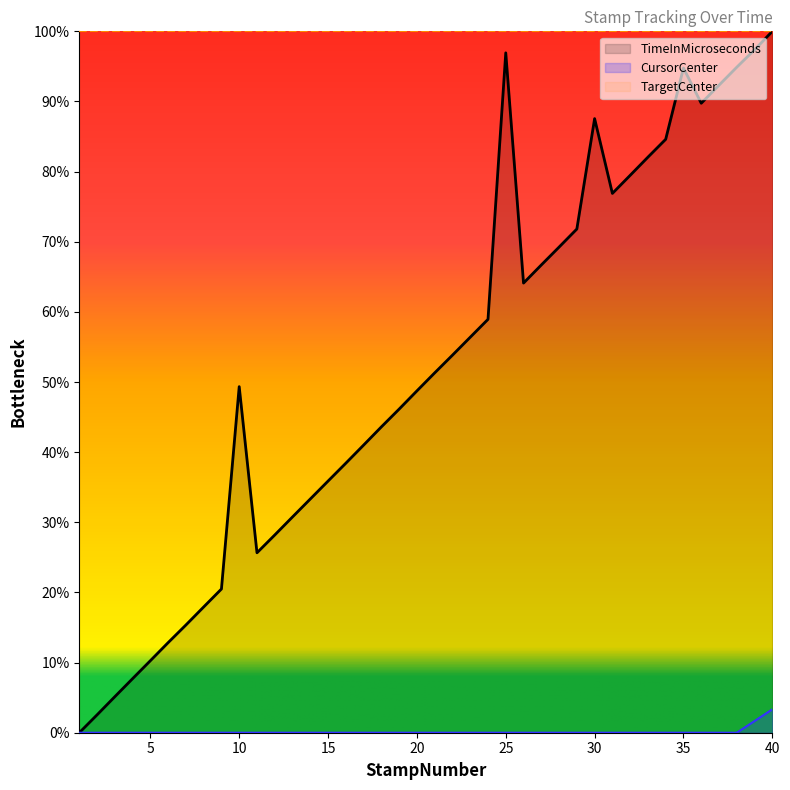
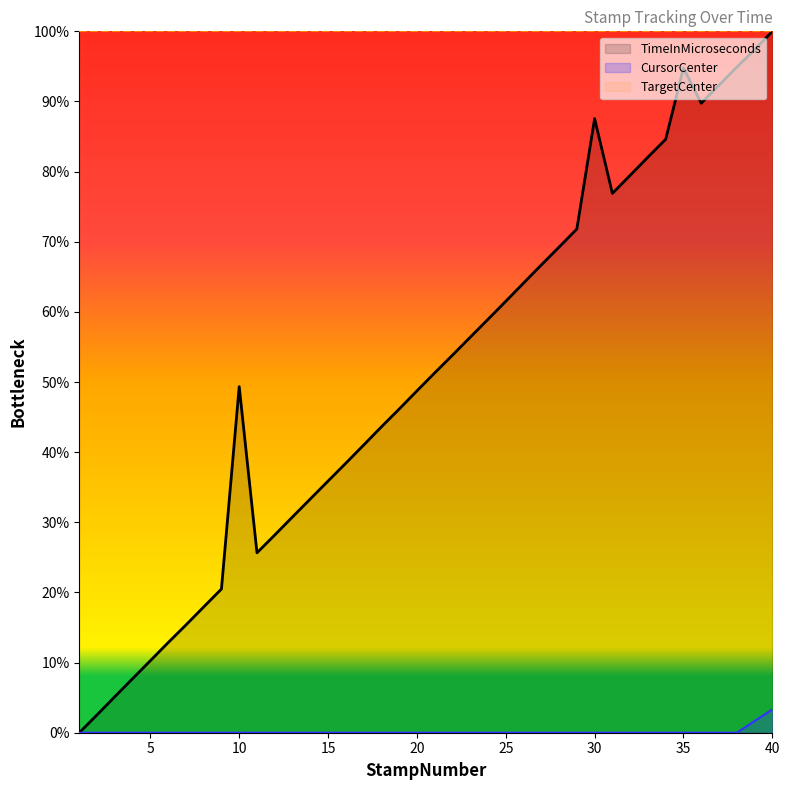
  {
    "TimeInMicroseconds": {
      "5": "10%",
      "10": "49%",
      "15": "36%",
      "20": "49%",
-     "25": "97%",
+     "25": "62%",
      "30": "88%"
    },
    "CursorCenter": {
      "5": "0%",
      "10": "0%",
      "15": "0%",
      "20": "0%",
      "25": "0%",
      "30": "0%",
      "35": "0%",
      "40": "3%"
    },
    "TargetCenter": {
      "5": "100%",
      "10": "100%",
      "15": "100%",
      "20": "100%",
      "25": "100%",
      "30": "100%",
      "35": "100%"
    }
  }
